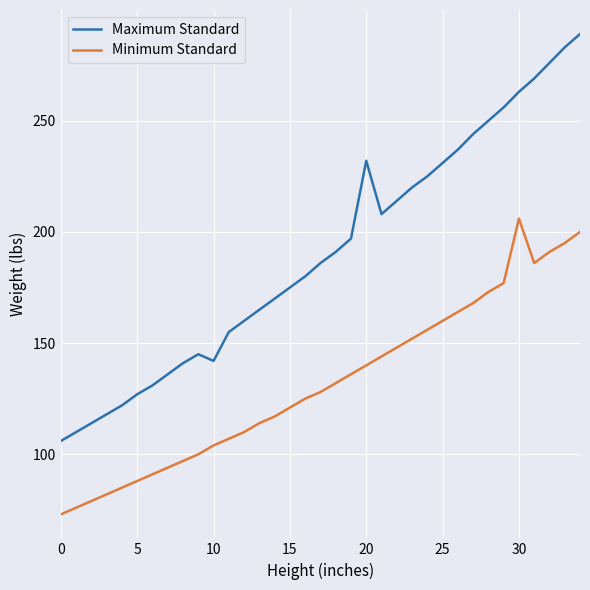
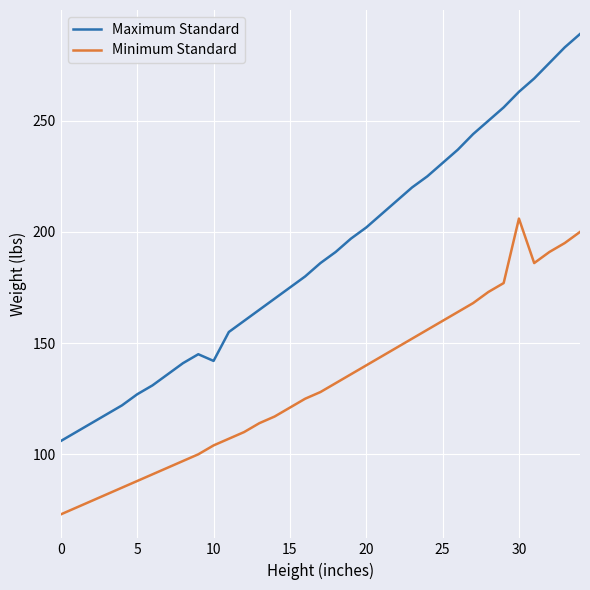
  {
    "Maximum Standard": {
      "0": 106,
      "5": 127,
      "10": 142,
      "15": 175,
-     "20": 232,
+     "20": 202,
      "25": 231,
      "30": 263
    },
    "Minimum Standard": {
      "0": 73,
      "5": 88,
      "10": 104,
      "15": 121,
      "20": 140,
      "25": 160,
      "30": 206
    }
  }
